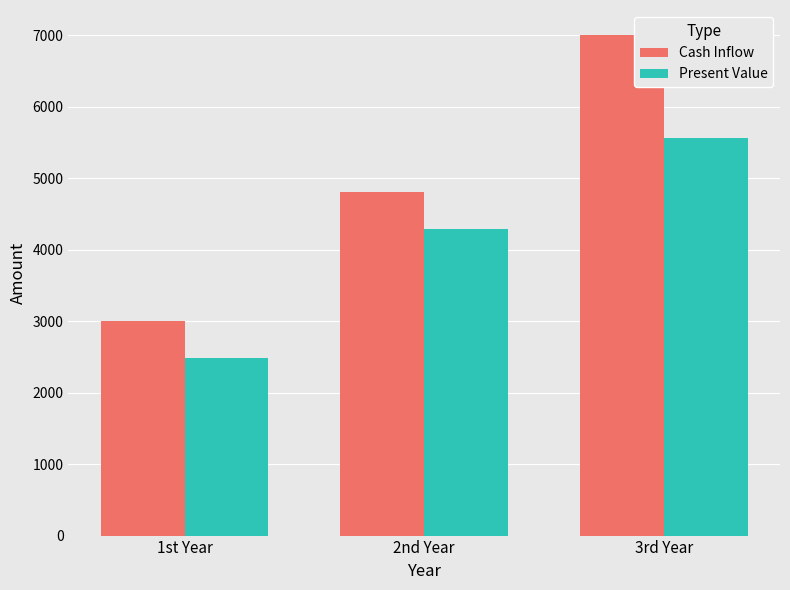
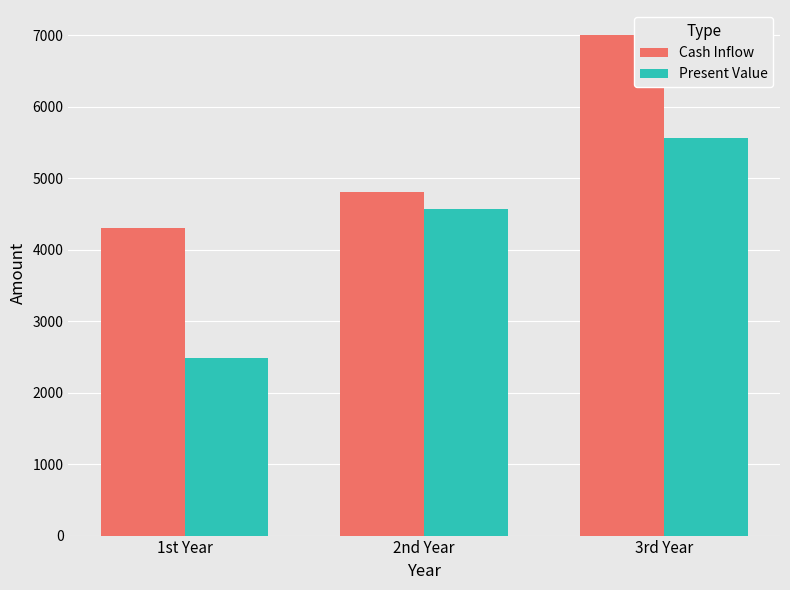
  {
    "Cash Inflow": {
-     "1st Year": 3000,
+     "1st Year": 4300,
      "2nd Year": 4800,
      "3rd Year": 7000
    },
    "Present Value": {
      "1st Year": 2500,
-     "2nd Year": 4300,
+     "2nd Year": 4600,
      "3rd Year": 5600
    }
  }
